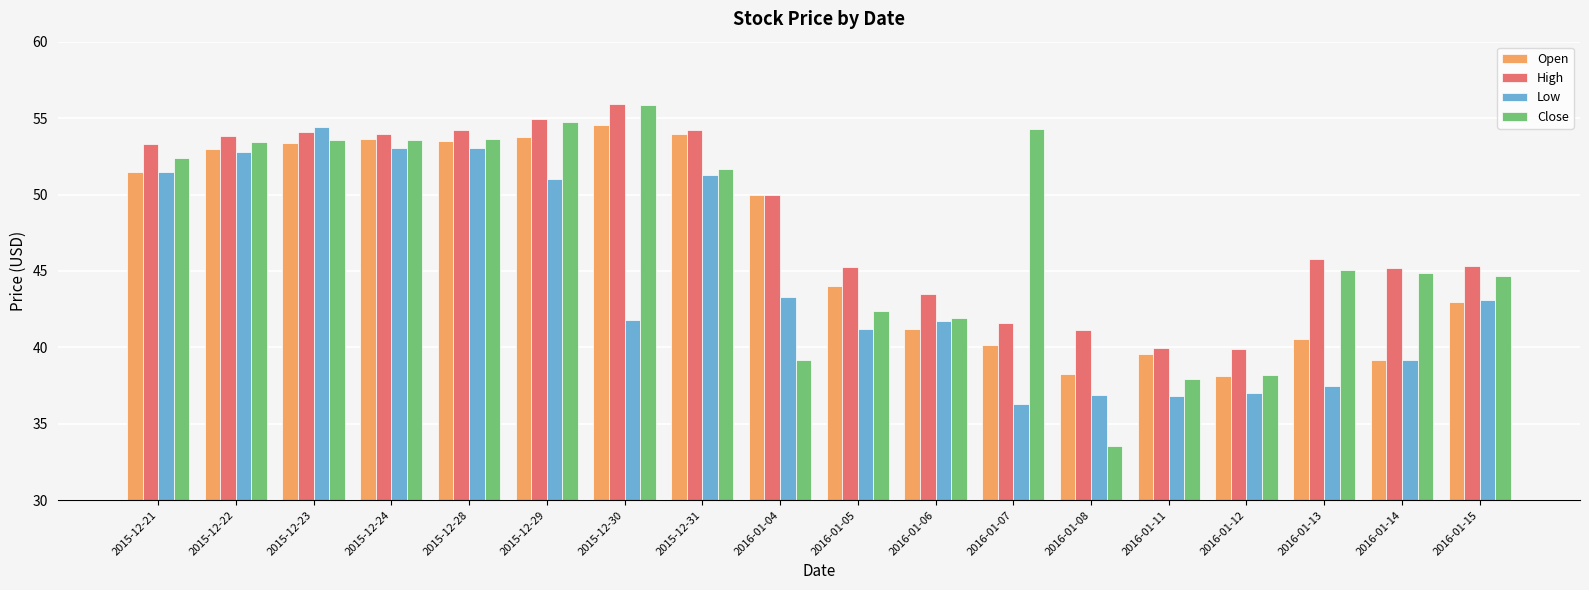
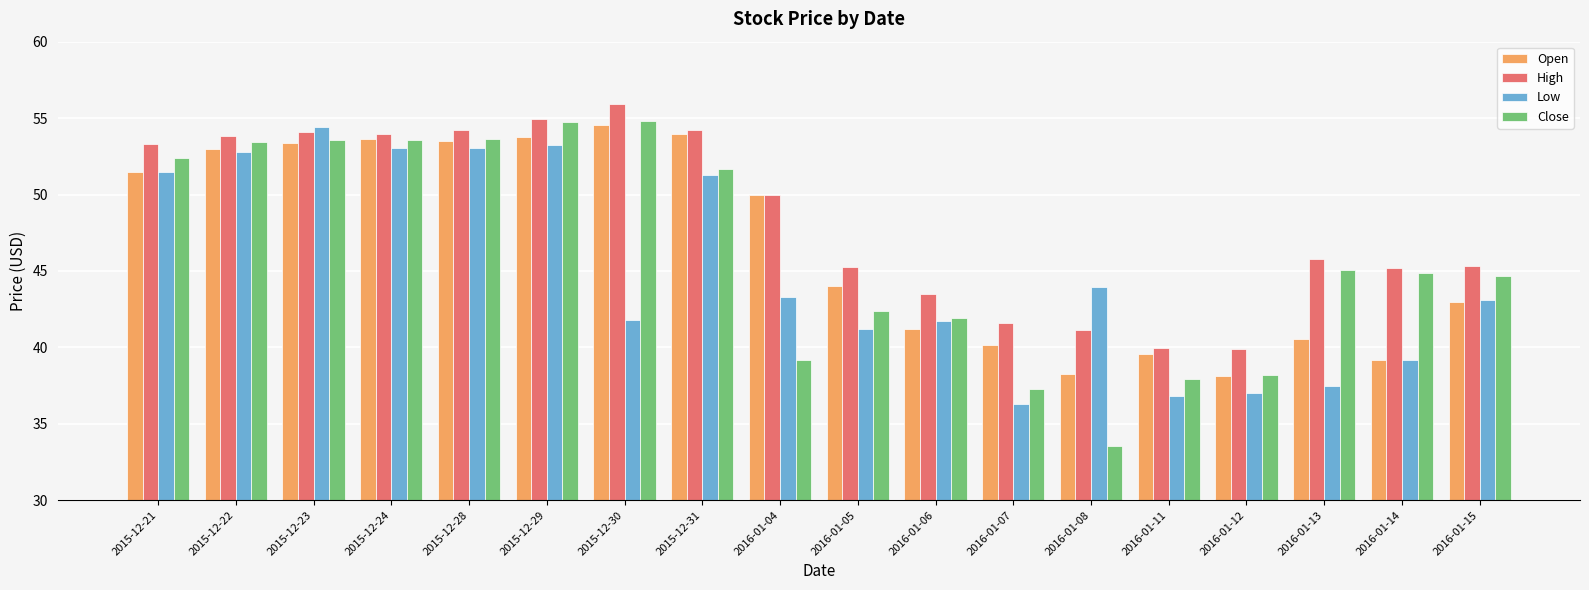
  {
    "Low": {
      "2015-12-21": 51.5,
      "2015-12-22": 52.8,
      "2015-12-23": 54.4,
      "2015-12-24": 53.1,
      "2015-12-28": 53.0,
-     "2015-12-29": 51.0,
+     "2015-12-29": 53.2,
      "2015-12-30": 41.8,
      "2015-12-31": 51.2,
      "2016-01-04": 43.3,
      "2016-01-05": 41.2,
      "2016-01-06": 41.8,
      "2016-01-07": 36.3,
-     "2016-01-08": 36.9,
+     "2016-01-08": 43.9,
      "2016-01-11": 36.8,
      "2016-01-12": 37.0,
      "2016-01-13": 37.5,
      "2016-01-14": 39.1,
      "2016-01-15": 43.1
    },
    "Close": {
      "2015-12-21": 52.4,
      "2015-12-22": 53.4,
      "2015-12-23": 53.6,
      "2015-12-24": 53.6,
      "2015-12-28": 53.6,
      "2015-12-29": 54.8,
-     "2015-12-30": 55.8,
+     "2015-12-30": 54.8,
      "2015-12-31": 51.7,
      "2016-01-04": 39.2,
      "2016-01-05": 42.4,
      "2016-01-06": 41.9,
-     "2016-01-07": 54.3,
+     "2016-01-07": 37.3,
      "2016-01-08": 33.5,
      "2016-01-11": 38.0,
      "2016-01-12": 38.2,
      "2016-01-13": 45.0,
      "2016-01-14": 44.9,
      "2016-01-15": 44.7
    }
  }
